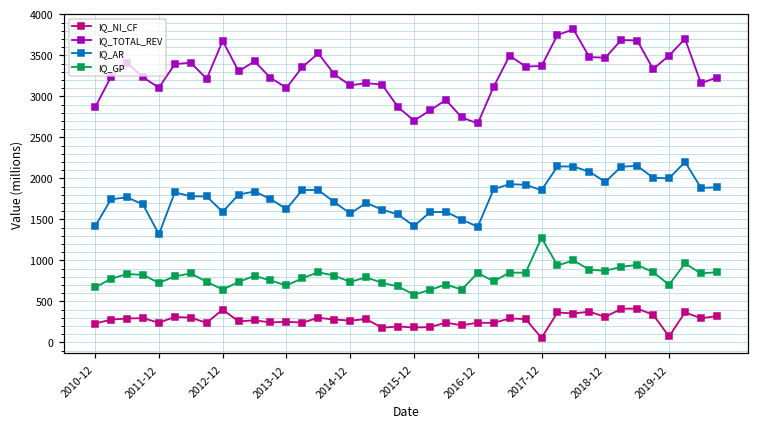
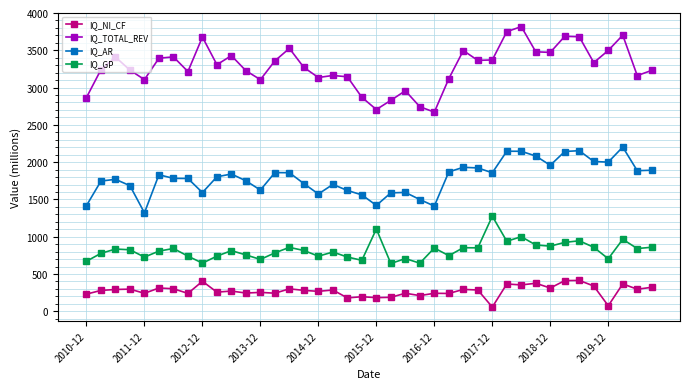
  {
    "IQ_NI_CF": {
      "2010-12": 200,
      "2011-12": 200,
      "2012-12": 400,
      "2013-12": 300,
      "2014-12": 300,
      "2015-12": 200,
      "2016-12": 200,
      "2017-12": 100,
      "2018-12": 300,
      "2019-12": 100
    },
    "IQ_TOTAL_REV": {
      "2010-12": 2900,
      "2011-12": 3100,
      "2012-12": 3700,
      "2013-12": 3100,
      "2014-12": 3100,
      "2015-12": 2700,
      "2016-12": 2700,
      "2017-12": 3400,
      "2018-12": 3500,
      "2019-12": 3500
    },
    "IQ_AR": {
      "2010-12": 1400,
      "2011-12": 1300,
      "2012-12": 1600,
      "2013-12": 1600,
      "2014-12": 1600,
      "2015-12": 1400,
      "2016-12": 1400,
      "2017-12": 1900,
      "2018-12": 2000,
      "2019-12": 2000
    },
    "IQ_GP": {
      "2010-12": 700,
      "2011-12": 700,
      "2012-12": 600,
      "2013-12": 700,
      "2014-12": 700,
-     "2015-12": 600,
+     "2015-12": 1100,
      "2016-12": 800,
      "2017-12": 1300,
      "2018-12": 900,
      "2019-12": 700
    }
  }
